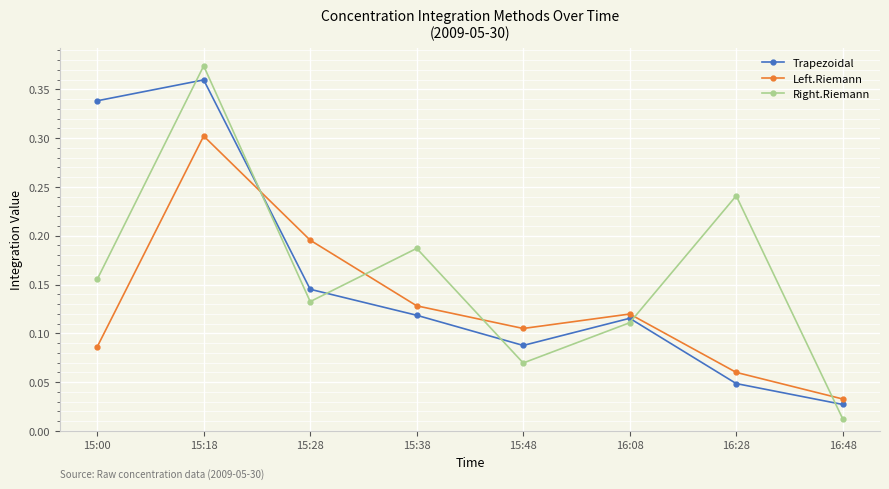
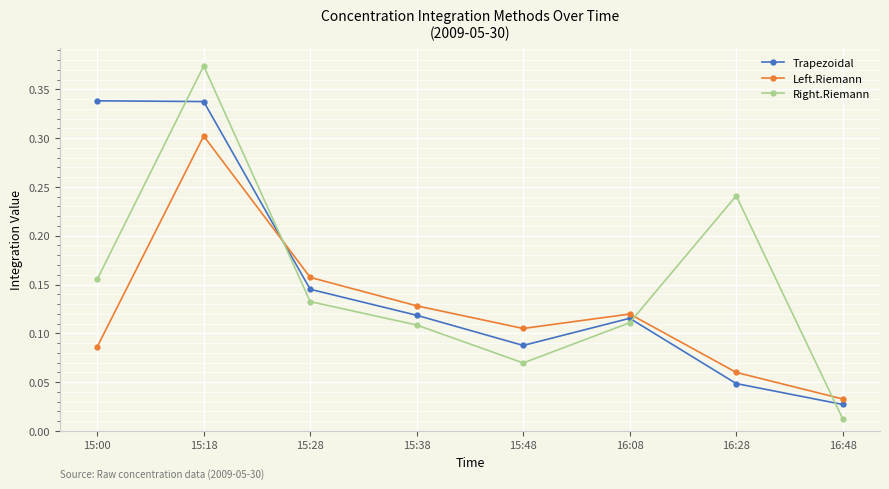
  {
    "Trapezoidal": {
      "15:00": 0.34,
-     "15:18": 0.36,
+     "15:18": 0.34,
      "15:28": 0.15,
      "15:38": 0.12,
      "15:48": 0.09,
      "16:08": 0.12,
      "16:28": 0.05,
      "16:48": 0.03
    },
    "Left.Riemann": {
      "15:00": 0.09,
      "15:18": 0.30,
-     "15:28": 0.20,
+     "15:28": 0.16,
      "15:38": 0.13,
      "15:48": 0.10,
      "16:08": 0.12,
      "16:28": 0.06,
      "16:48": 0.03
    },
    "Right.Riemann": {
      "15:00": 0.16,
      "15:18": 0.37,
      "15:28": 0.13,
-     "15:38": 0.19,
+     "15:38": 0.11,
      "15:48": 0.07,
      "16:08": 0.11,
      "16:28": 0.24,
      "16:48": 0.01
    }
  }
